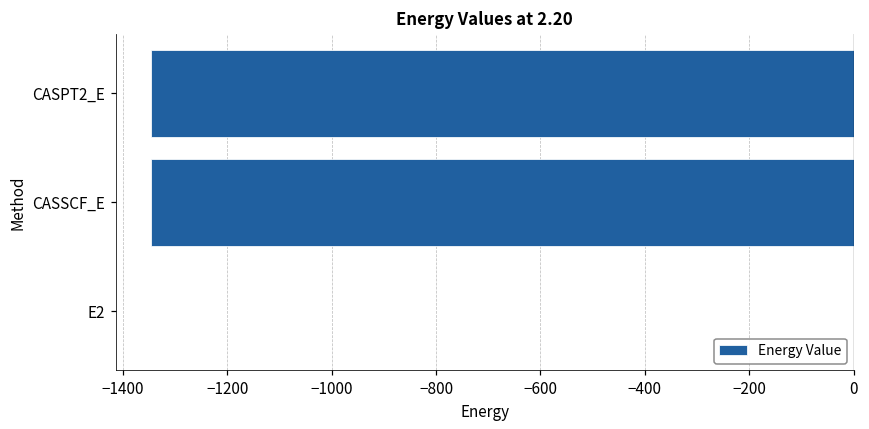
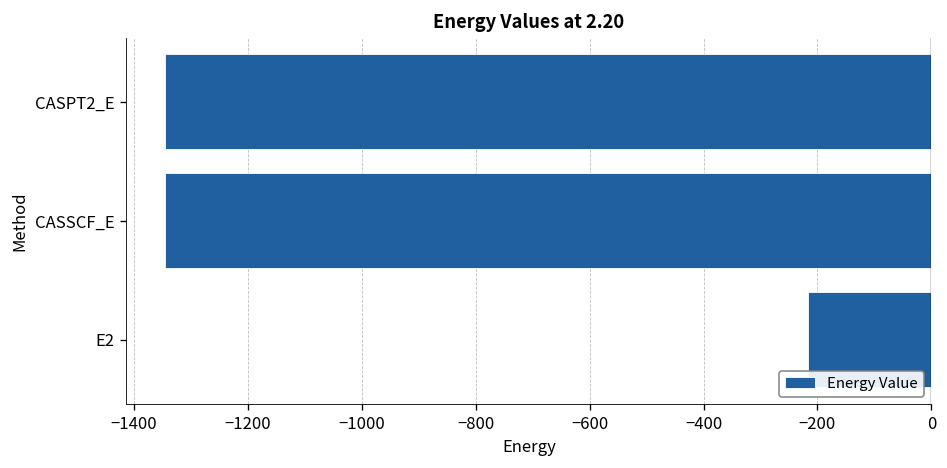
  {
    "CASPT2_E": -1350,
    "CASSCF_E": -1350,
-   "E2": 0
+   "E2": -220
  }
